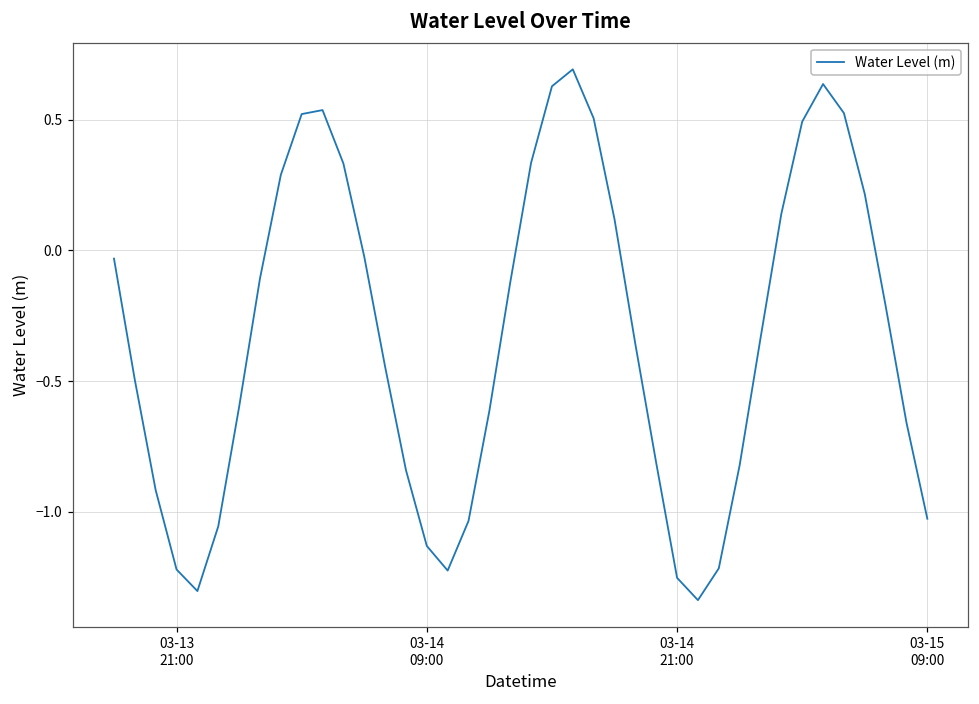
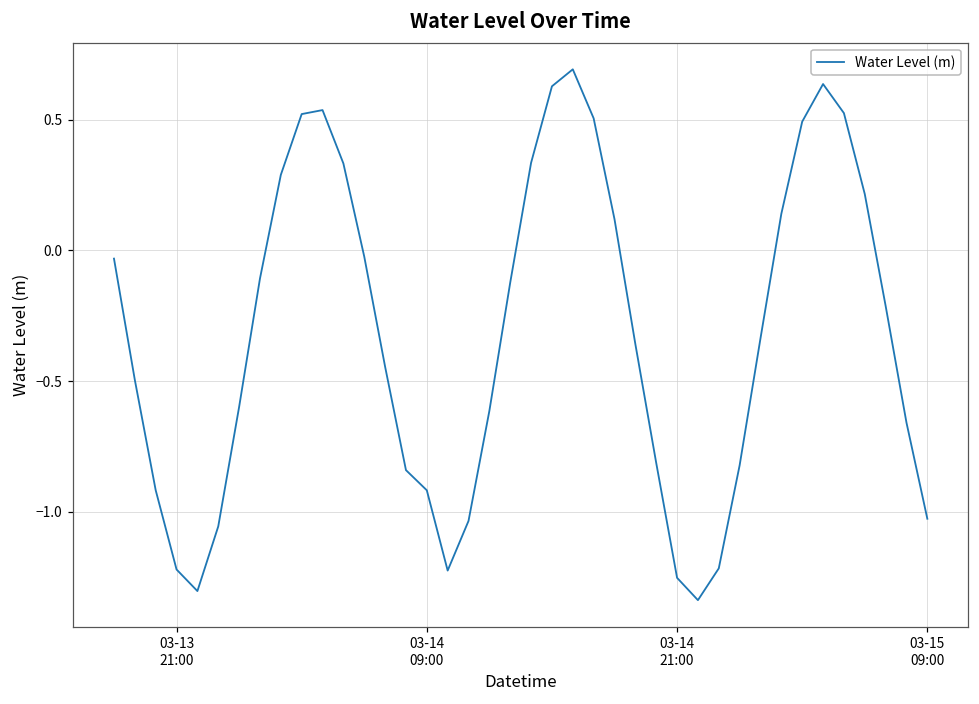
  {
    "03-13 21:00": -1.22,
-   "03-14 09:00": -1.13,
+   "03-14 09:00": -0.92,
    "03-14 21:00": -1.25,
    "03-15 09:00": -1.03
  }
